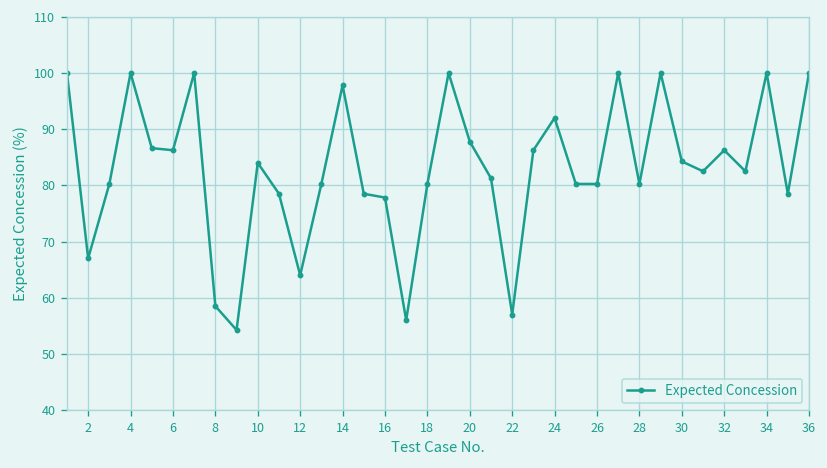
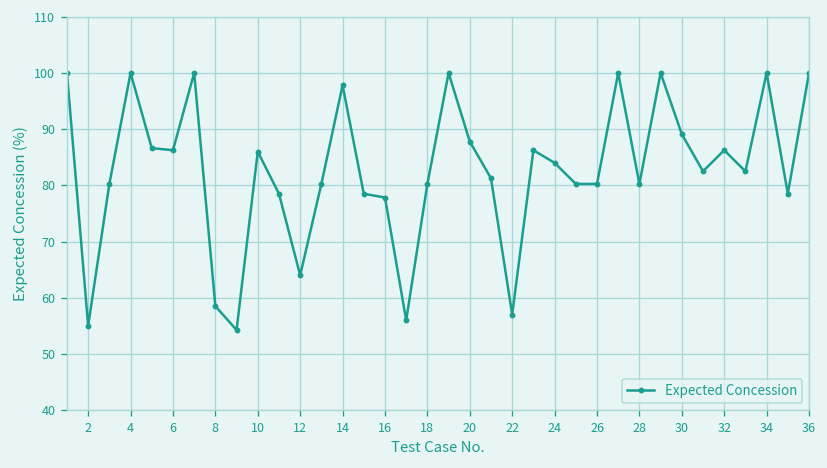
  {
-   "2": 67,
+   "2": 55,
    "4": 100,
    "6": 86,
    "8": 59,
-   "10": 84,
+   "10": 86,
    "12": 64,
    "14": 98,
    "16": 78,
    "18": 80,
    "20": 88,
    "22": 57,
-   "24": 92,
+   "24": 84,
    "26": 80,
    "28": 80,
-   "30": 84,
+   "30": 89,
    "32": 86,
    "34": 100,
    "36": 100
  }
